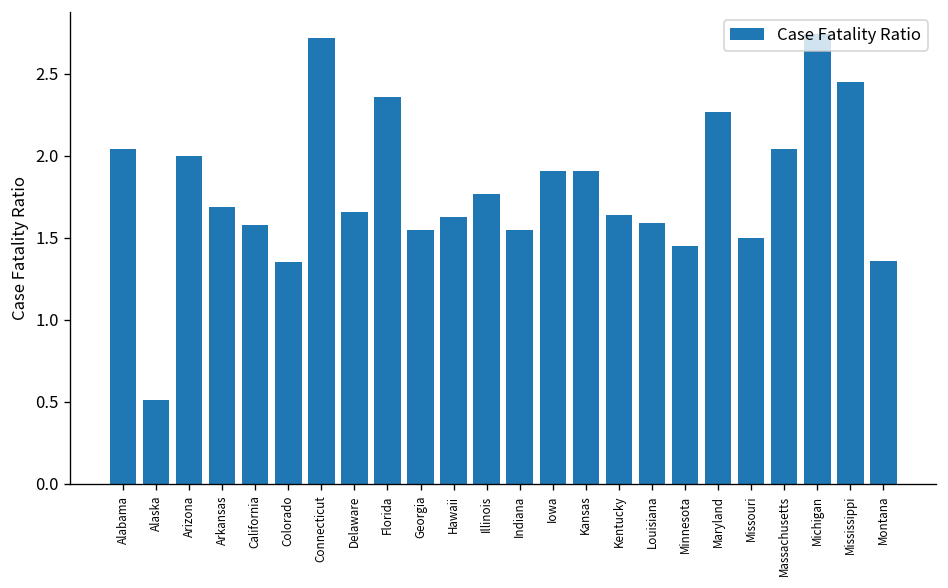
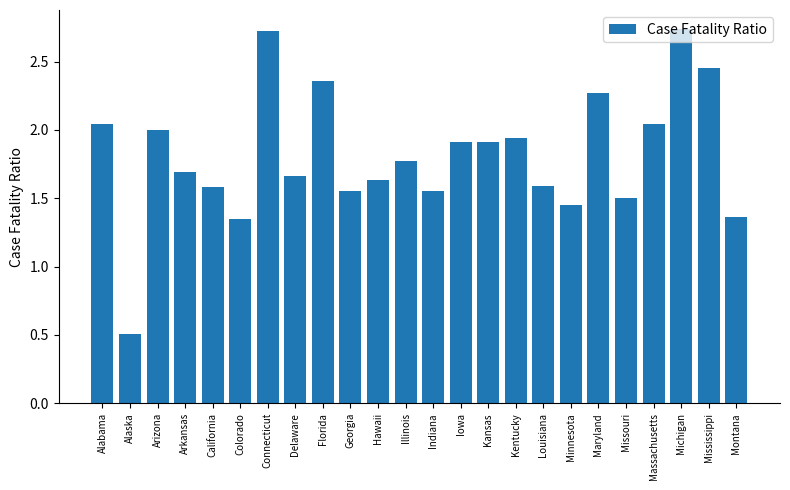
  {
    "Alabama": 2.04,
    "Alaska": 0.51,
    "Arizona": 2.00,
    "Arkansas": 1.69,
    "California": 1.58,
    "Colorado": 1.35,
    "Connecticut": 2.72,
    "Delaware": 1.66,
    "Florida": 2.36,
    "Georgia": 1.55,
    "Hawaii": 1.63,
    "Illinois": 1.77,
    "Indiana": 1.55,
    "Iowa": 1.91,
    "Kansas": 1.91,
-   "Kentucky": 1.64,
+   "Kentucky": 1.94,
    "Louisiana": 1.59,
    "Minnesota": 1.45,
    "Maryland": 2.27,
    "Missouri": 1.50,
    "Massachusetts": 2.04,
    "Mississippi": 2.45,
    "Montana": 1.36
  }
